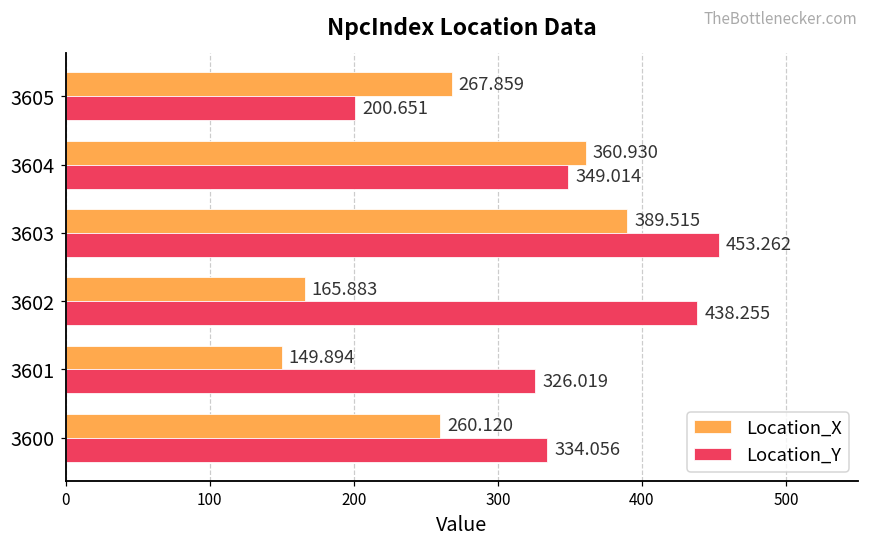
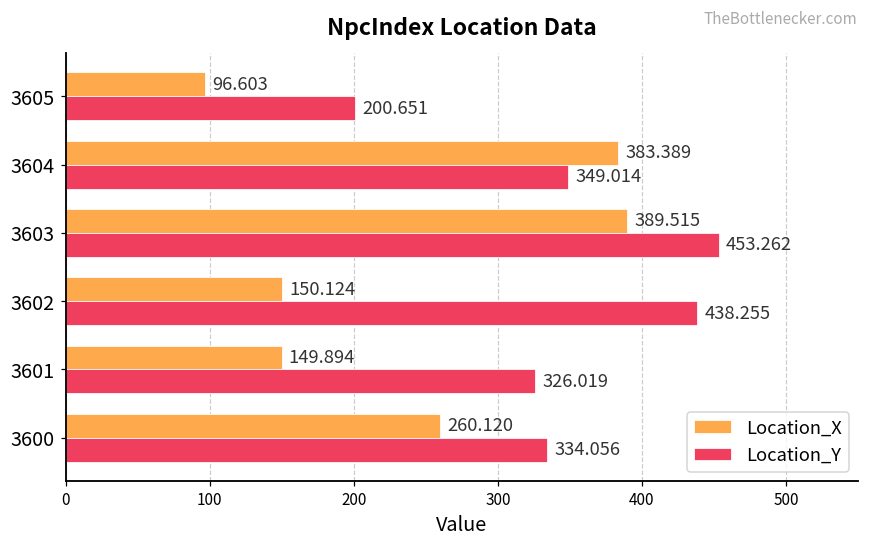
  {
    "Location_X": {
-     "3605": 267.859,
-     "3604": 360.930,
+     "3605": 96.603,
+     "3604": 383.389,
      "3603": 389.515,
-     "3602": 165.883,
+     "3602": 150.124,
      "3601": 149.894,
      "3600": 260.120
    },
    "Location_Y": {
      "3605": 200.651,
      "3604": 349.014,
      "3603": 453.262,
      "3602": 438.255,
      "3601": 326.019,
      "3600": 334.056
    }
  }
